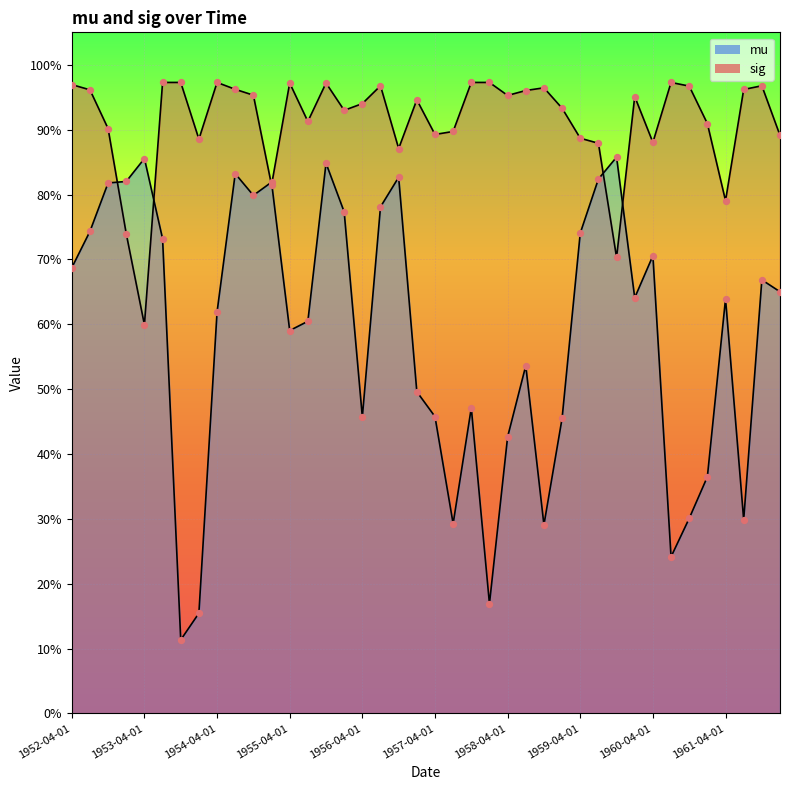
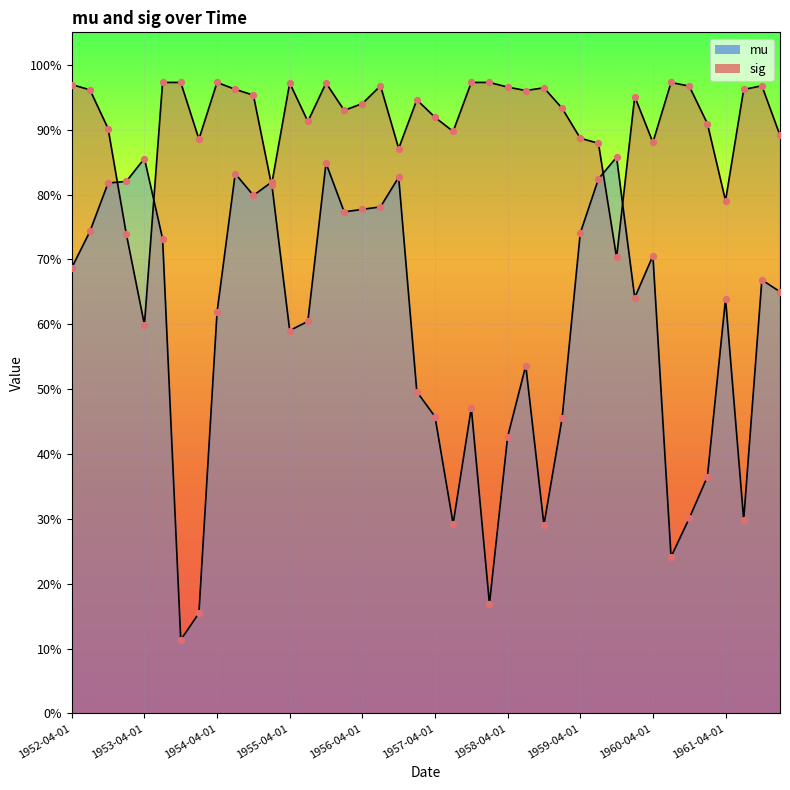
  {
    "sig": {
      "1952-04-01": "97%",
      "1953-04-01": "60%",
      "1954-04-01": "97%",
      "1955-04-01": "97%",
      "1956-04-01": "94%",
-     "1957-04-01": "89%",
-     "1958-04-01": "95%",
+     "1957-04-01": "92%",
+     "1958-04-01": "97%",
      "1959-04-01": "89%",
      "1960-04-01": "88%",
      "1961-04-01": "79%"
    },
    "mu": {
      "1952-04-01": "69%",
      "1953-04-01": "86%",
      "1954-04-01": "62%",
      "1955-04-01": "59%",
-     "1956-04-01": "46%",
+     "1956-04-01": "78%",
      "1957-04-01": "46%",
      "1958-04-01": "43%",
      "1959-04-01": "74%",
      "1960-04-01": "71%",
      "1961-04-01": "64%"
    }
  }
